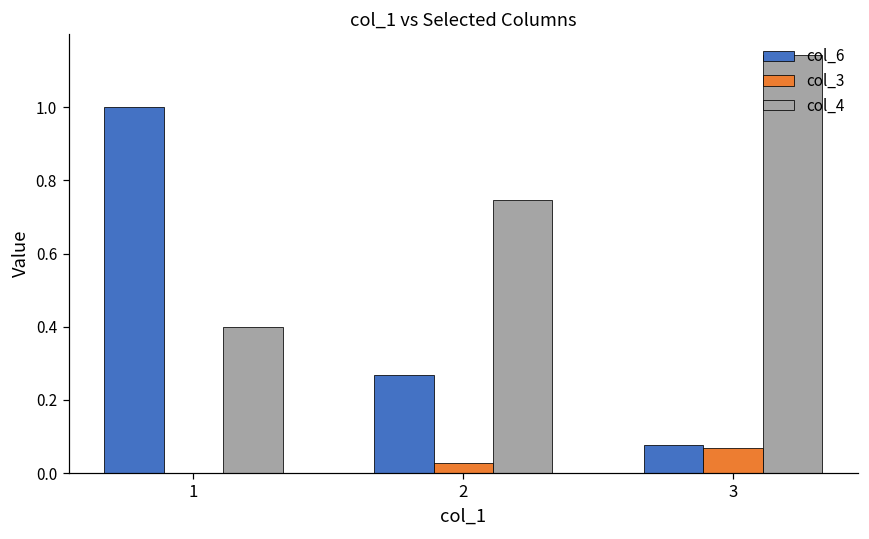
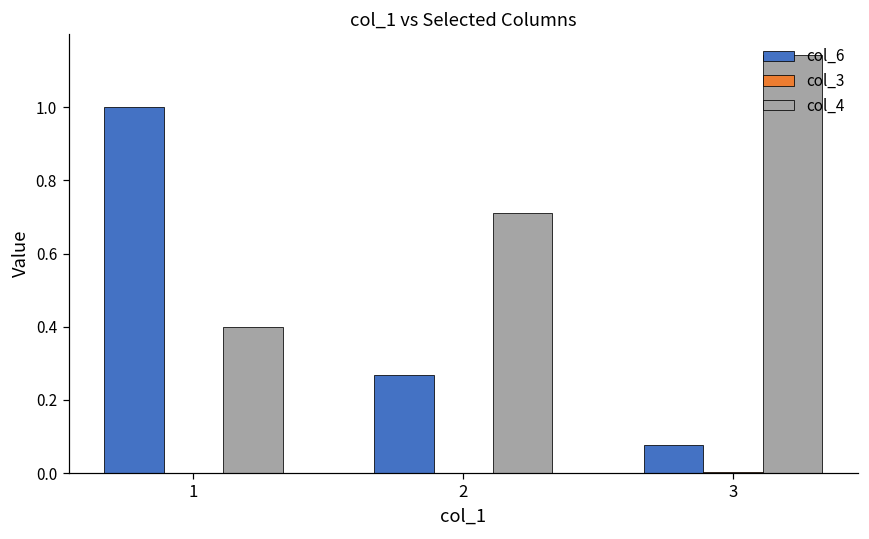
  {
    "col_6": {
      "1": 1.00,
      "2": 0.27,
      "3": 0.08
    },
    "col_3": {
      "1": 0.00,
-     "2": 0.03,
-     "3": 0.07
+     "2": 0.00,
+     "3": 0.00
    },
    "col_4": {
      "1": 0.40,
-     "2": 0.75,
+     "2": 0.71,
      "3": 1.14
    }
  }
